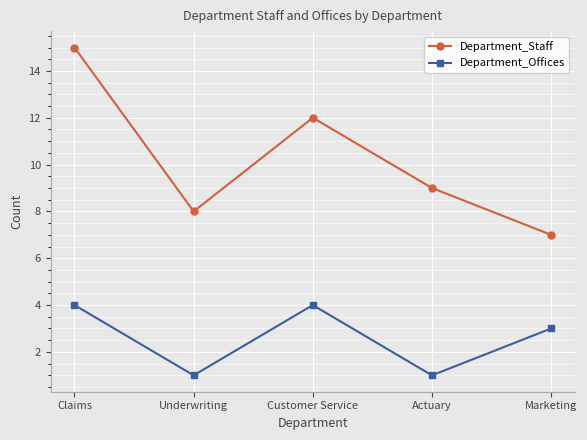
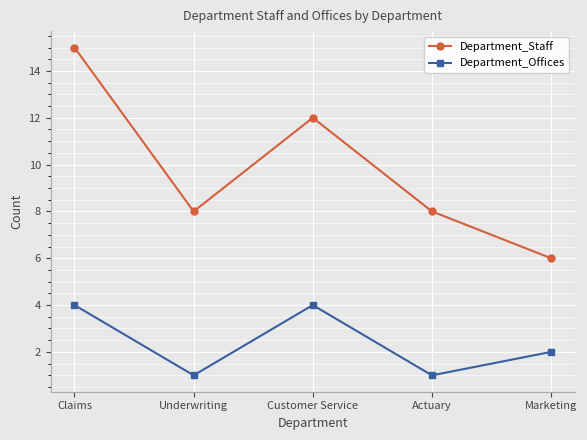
  {
    "Department_Staff": {
      "Claims": 15,
      "Underwriting": 8,
      "Customer Service": 12,
-     "Actuary": 9,
-     "Marketing": 7
+     "Actuary": 8,
+     "Marketing": 6
    },
    "Department_Offices": {
      "Claims": 4,
      "Underwriting": 1,
      "Customer Service": 4,
      "Actuary": 1,
-     "Marketing": 3
+     "Marketing": 2
    }
  }
